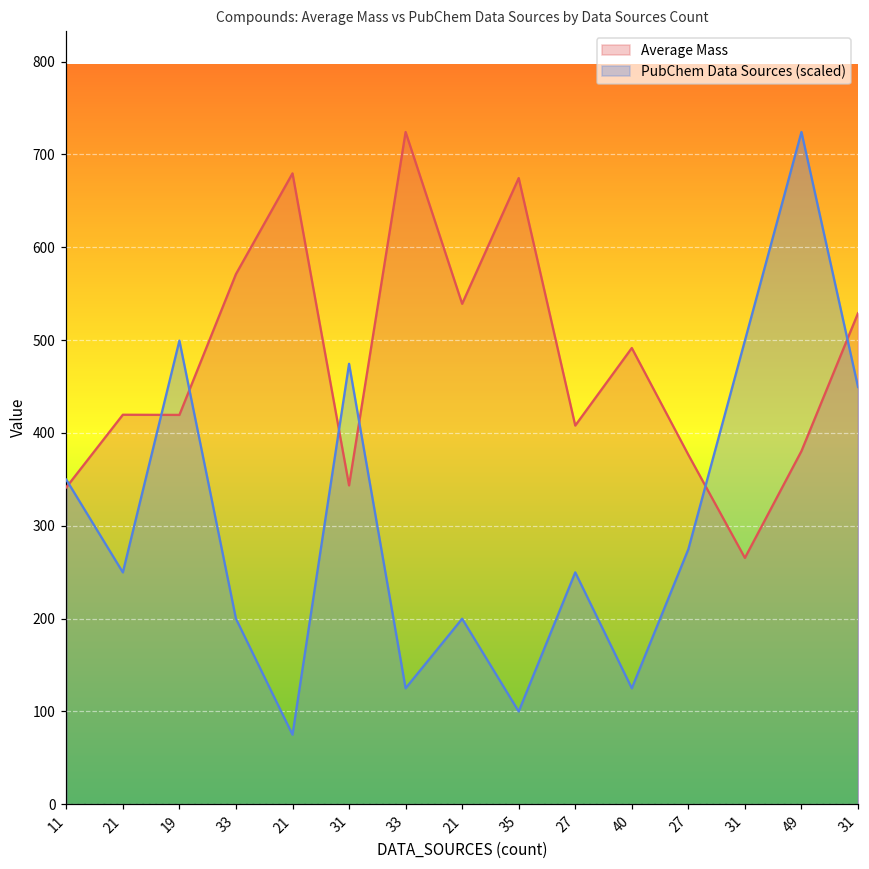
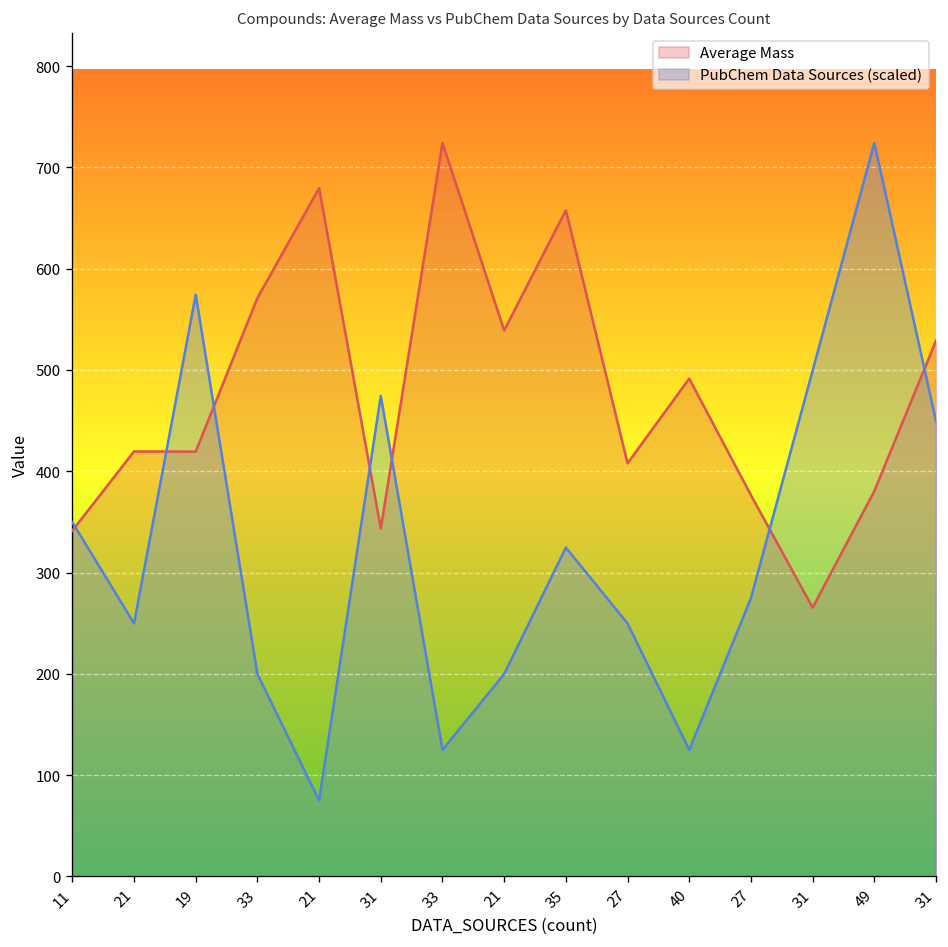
  {
    "Average Mass": {
      "11": 340,
      "19": 420,
-     "35": 670,
+     "35": 660,
      "40": 490,
      "49": 380
    },
    "PubChem Data Sources (scaled)": {
      "11": 350,
-     "19": 500,
-     "35": 100,
+     "19": 570,
+     "35": 320,
      "40": 120,
      "49": 720
    }
  }
